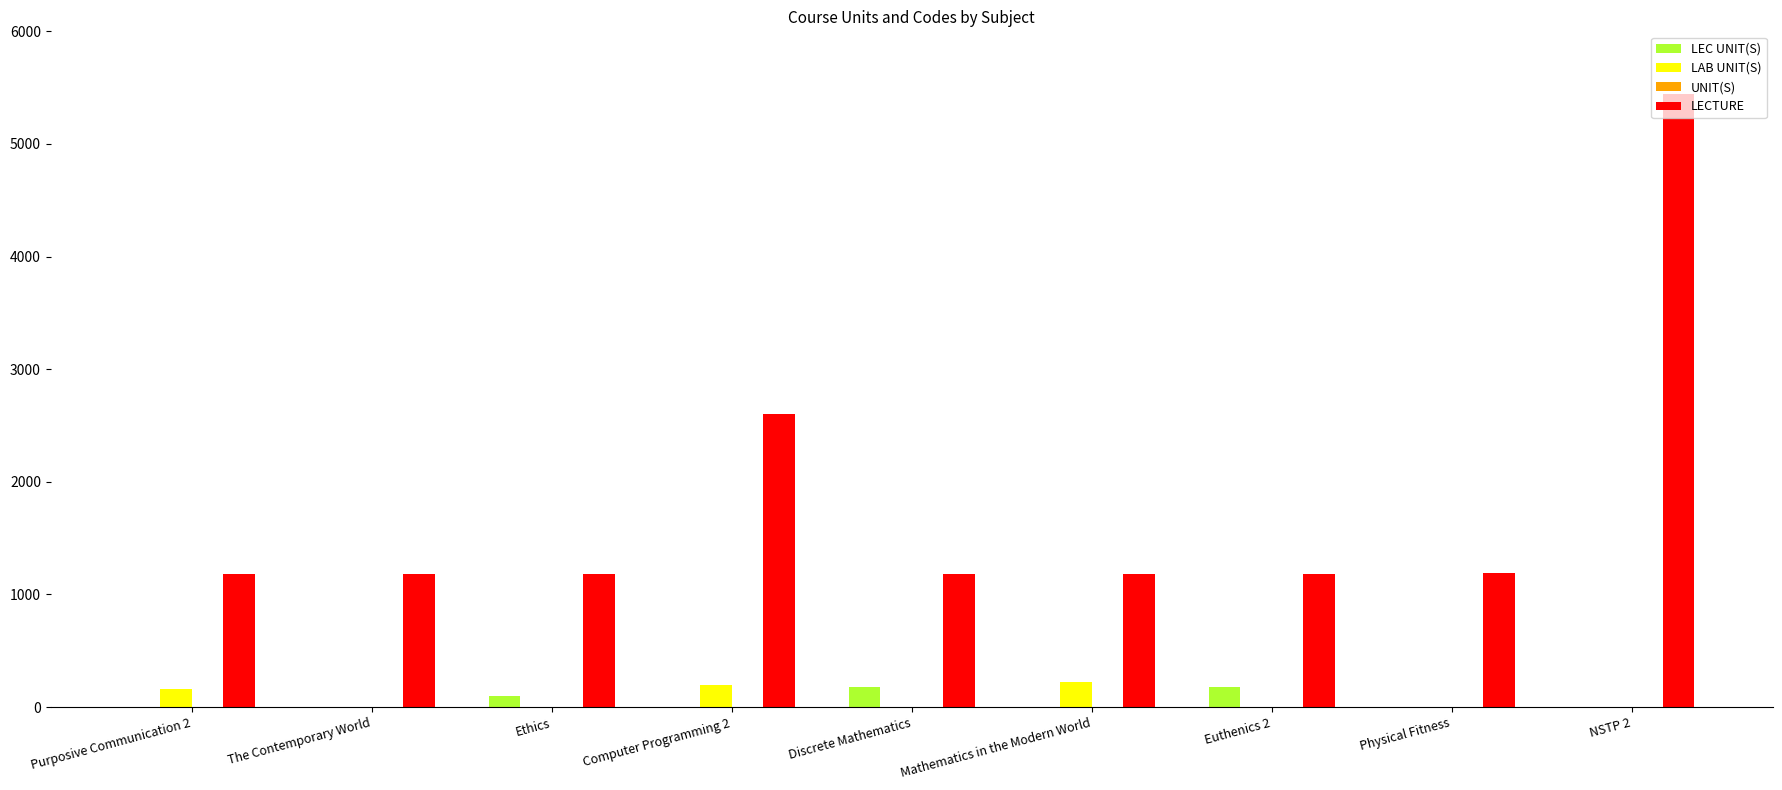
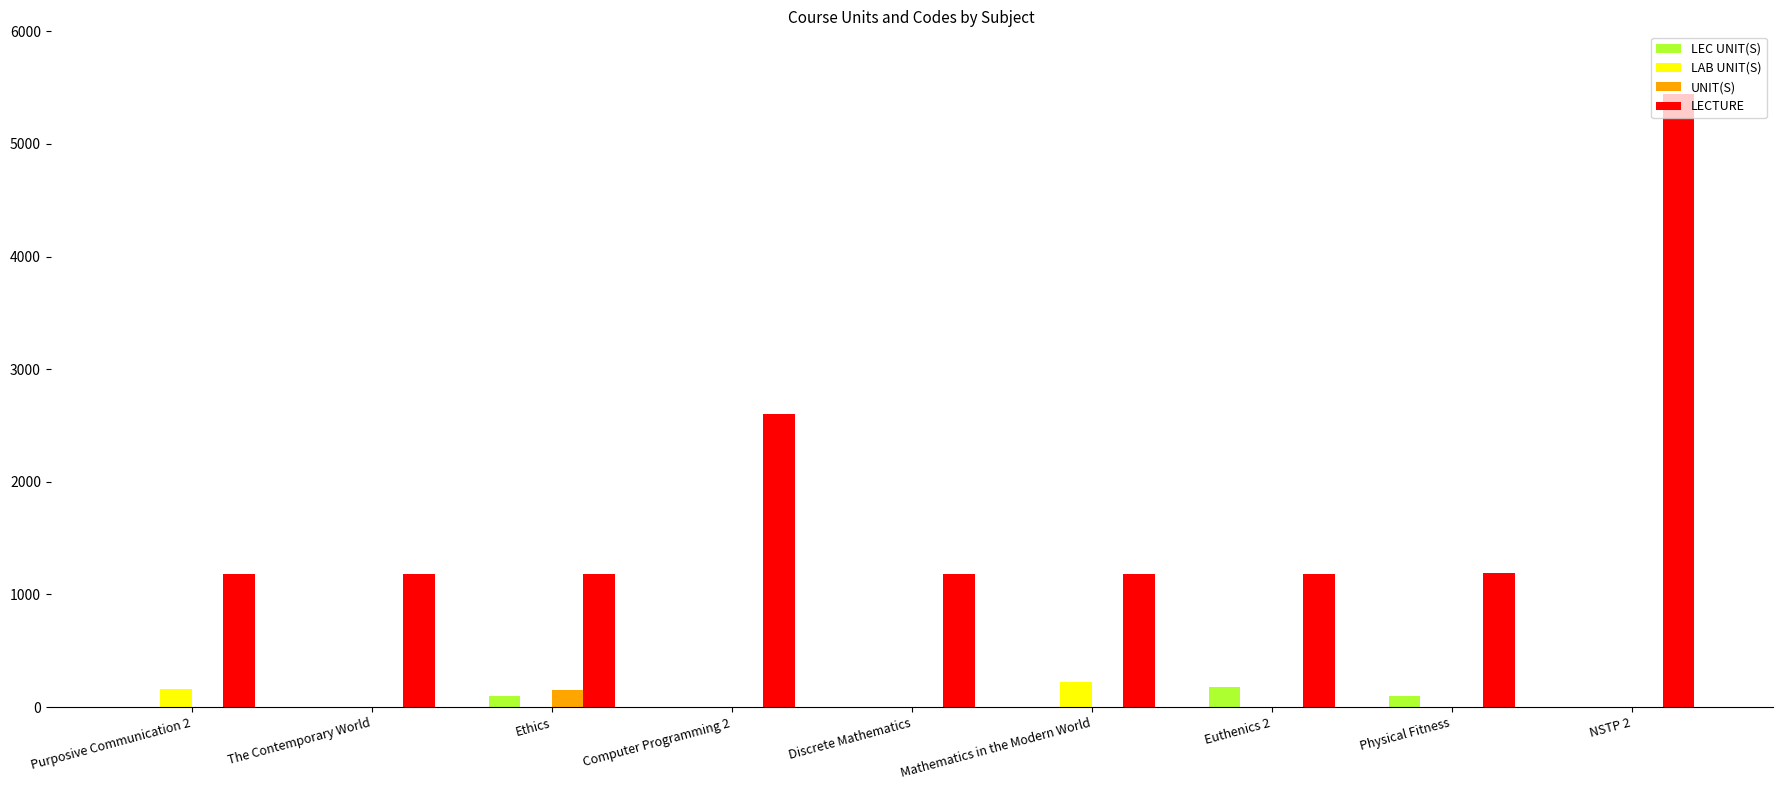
  {
    "LEC UNIT(S)": {
      "Ethics": 100,
-     "Discrete Mathematics": 180,
+     "Discrete Mathematics": 0,
      "Euthenics 2": 180,
-     "Physical Fitness": 0
+     "Physical Fitness": 100
    },
    "LAB UNIT(S)": {
      "Purposive Communication 2": 160,
      "The Contemporary World": 0,
      "Ethics": 0,
-     "Computer Programming 2": 200,
+     "Computer Programming 2": 0,
      "Discrete Mathematics": 0,
      "Mathematics in the Modern World": 220,
      "Euthenics 2": 0,
      "Physical Fitness": 0,
      "NSTP 2": 0
    },
    "UNIT(S)": {
-     "Ethics": 0
+     "Ethics": 150
    },
    "LECTURE": {
      "Purposive Communication 2": 1180,
      "The Contemporary World": 1180,
      "Ethics": 1180,
      "Computer Programming 2": 2610,
      "Discrete Mathematics": 1180,
      "Mathematics in the Modern World": 1180,
      "Euthenics 2": 1190,
      "Physical Fitness": 1190
    }
  }
